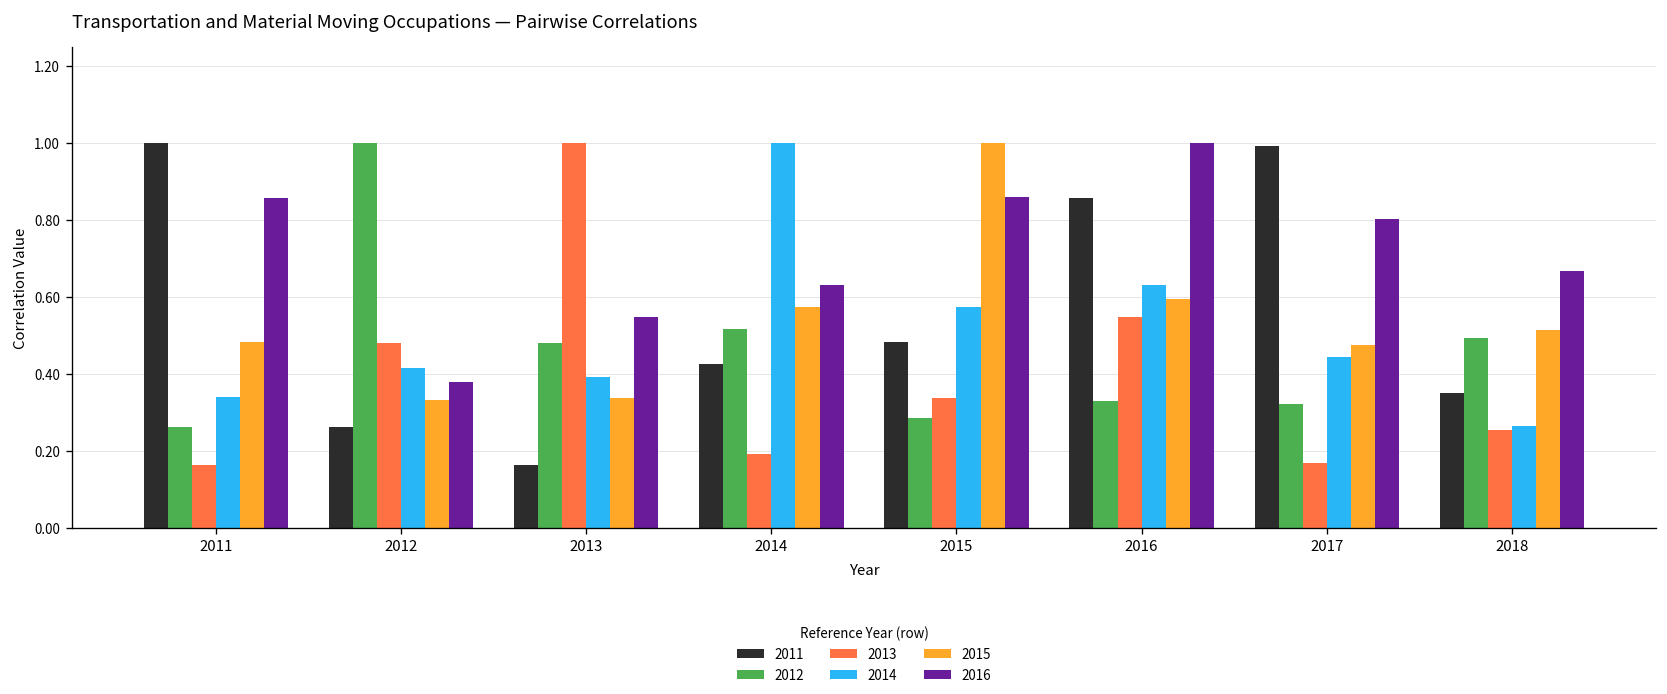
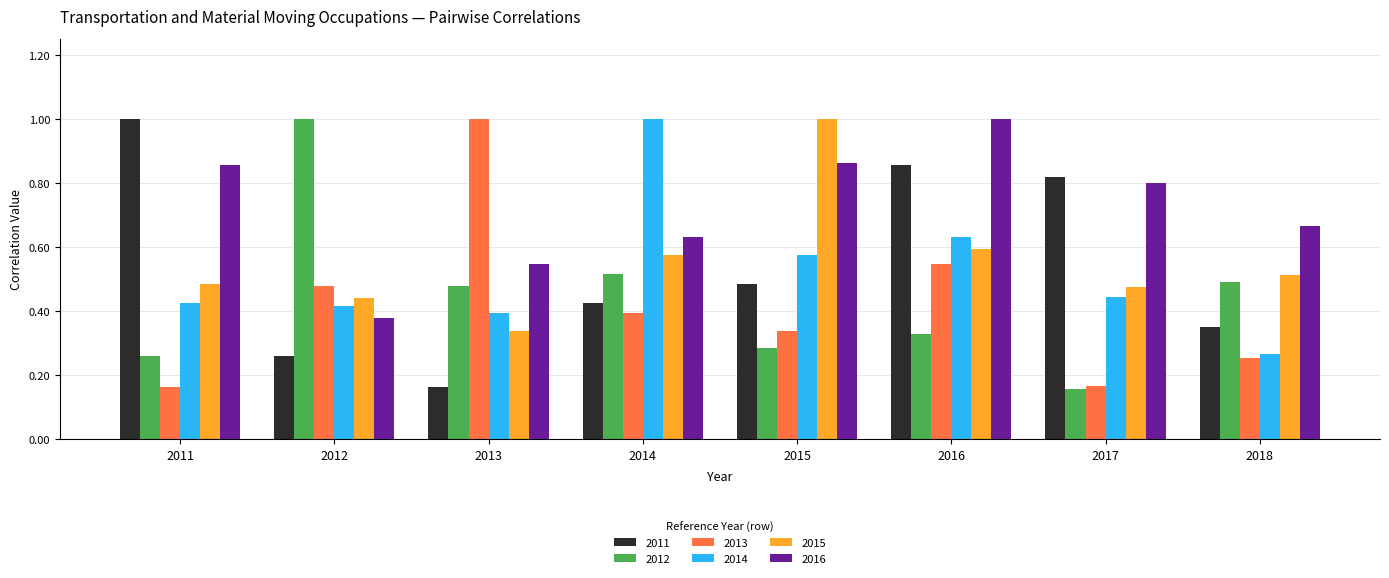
  {
    "2011": {
      "2011": 1.00,
      "2012": 0.26,
      "2013": 0.16,
      "2014": 0.43,
      "2015": 0.48,
      "2016": 0.86,
-     "2017": 0.99,
+     "2017": 0.82,
      "2018": 0.35
    },
    "2012": {
      "2011": 0.26,
      "2012": 1.00,
      "2013": 0.48,
      "2014": 0.52,
      "2015": 0.29,
      "2016": 0.33,
-     "2017": 0.32,
+     "2017": 0.16,
      "2018": 0.49
    },
    "2013": {
      "2011": 0.16,
      "2012": 0.48,
      "2013": 1.00,
-     "2014": 0.19,
+     "2014": 0.39,
      "2015": 0.34,
      "2016": 0.55,
      "2017": 0.17,
      "2018": 0.25
    },
    "2014": {
-     "2011": 0.34,
+     "2011": 0.43,
      "2012": 0.42,
      "2013": 0.39,
      "2014": 1.00,
      "2015": 0.57,
      "2016": 0.63,
      "2017": 0.44,
      "2018": 0.27
    },
    "2015": {
      "2011": 0.48,
-     "2012": 0.33,
+     "2012": 0.44,
      "2013": 0.34,
      "2014": 0.57,
      "2015": 1.00,
      "2016": 0.59,
      "2017": 0.48,
      "2018": 0.51
    },
    "2016": {
      "2011": 0.86,
      "2012": 0.38,
      "2013": 0.55,
      "2014": 0.63,
      "2015": 0.86,
      "2016": 1.00,
      "2017": 0.80,
      "2018": 0.67
    }
  }
